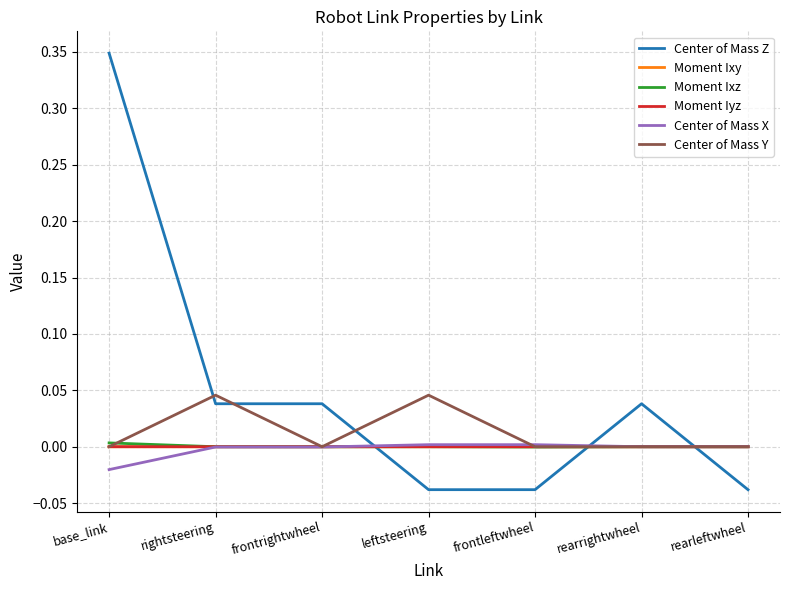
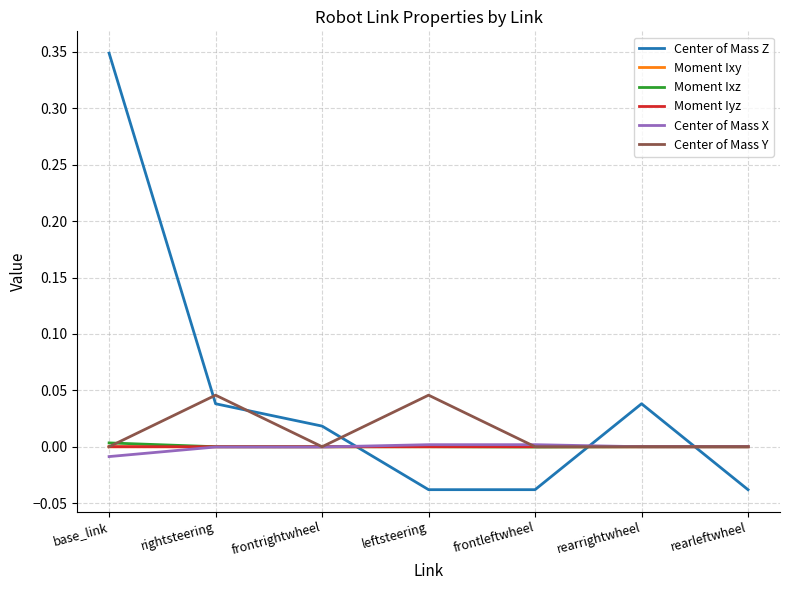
  {
    "Center of Mass Z": {
      "base_link": 0.349,
      "rightsteering": 0.038,
-     "frontrightwheel": 0.038,
+     "frontrightwheel": 0.018,
      "leftsteering": -0.038,
      "frontleftwheel": -0.038,
      "rearrightwheel": 0.038,
      "rearleftwheel": -0.038
    },
    "Moment Ixz": {
      "base_link": 0.003
    },
    "Center of Mass X": {
-     "base_link": -0.020
+     "base_link": -0.009
    },
    "Center of Mass Y": {
      "rightsteering": 0.046,
      "leftsteering": 0.046
    }
  }
